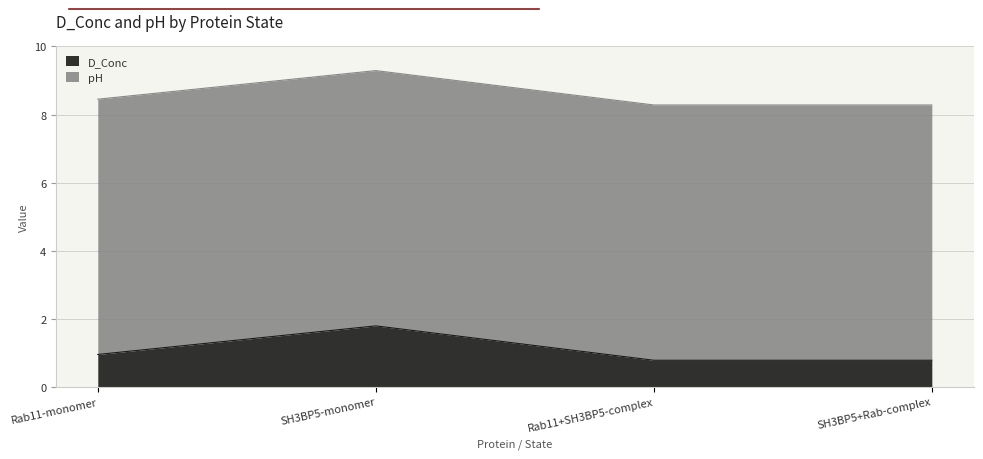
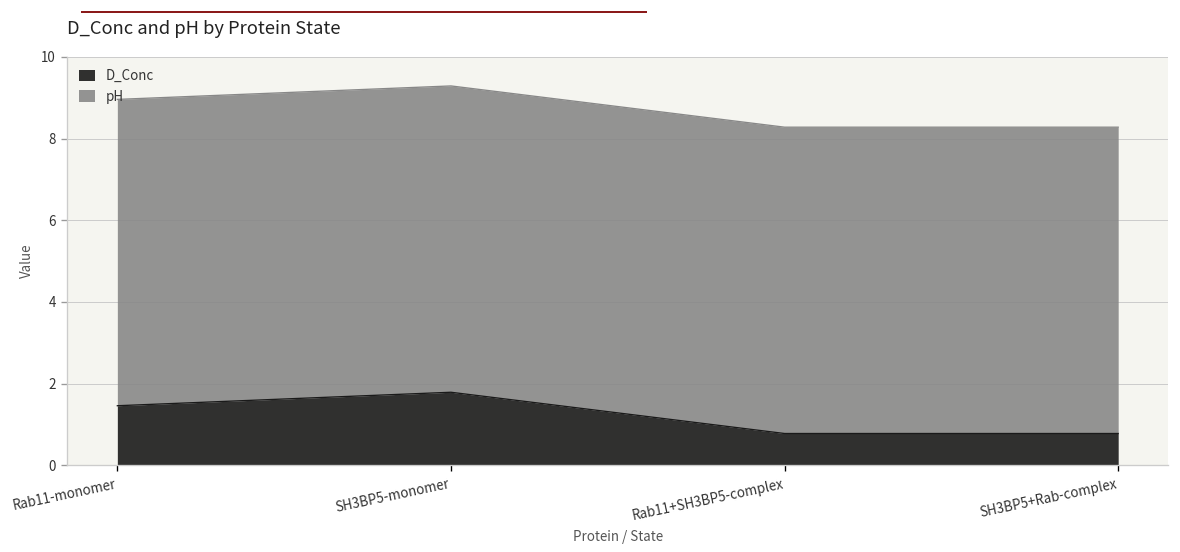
  {
    "D_Conc": {
-     "Rab11-monomer": 1.0,
+     "Rab11-monomer": 1.5,
      "SH3BP5-monomer": 1.8,
      "Rab11+SH3BP5-complex": 0.8,
      "SH3BP5+Rab-complex": 0.8
    },
    "pH": {
      "Rab11-monomer": 7.5,
      "SH3BP5-monomer": 7.5,
      "Rab11+SH3BP5-complex": 7.5,
      "SH3BP5+Rab-complex": 7.5
    }
  }
